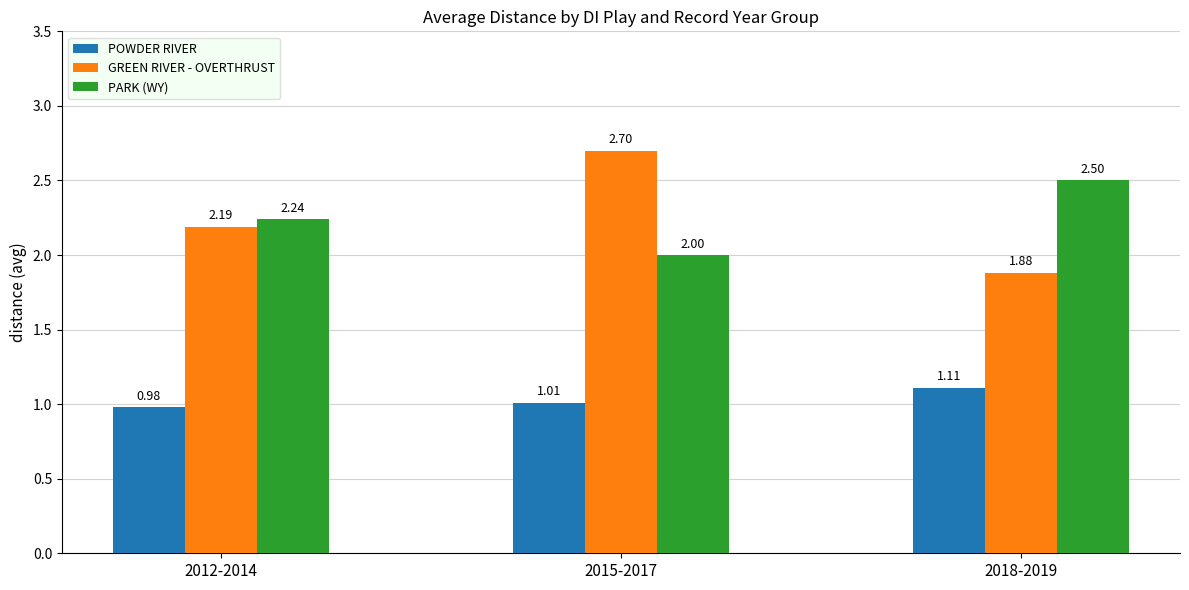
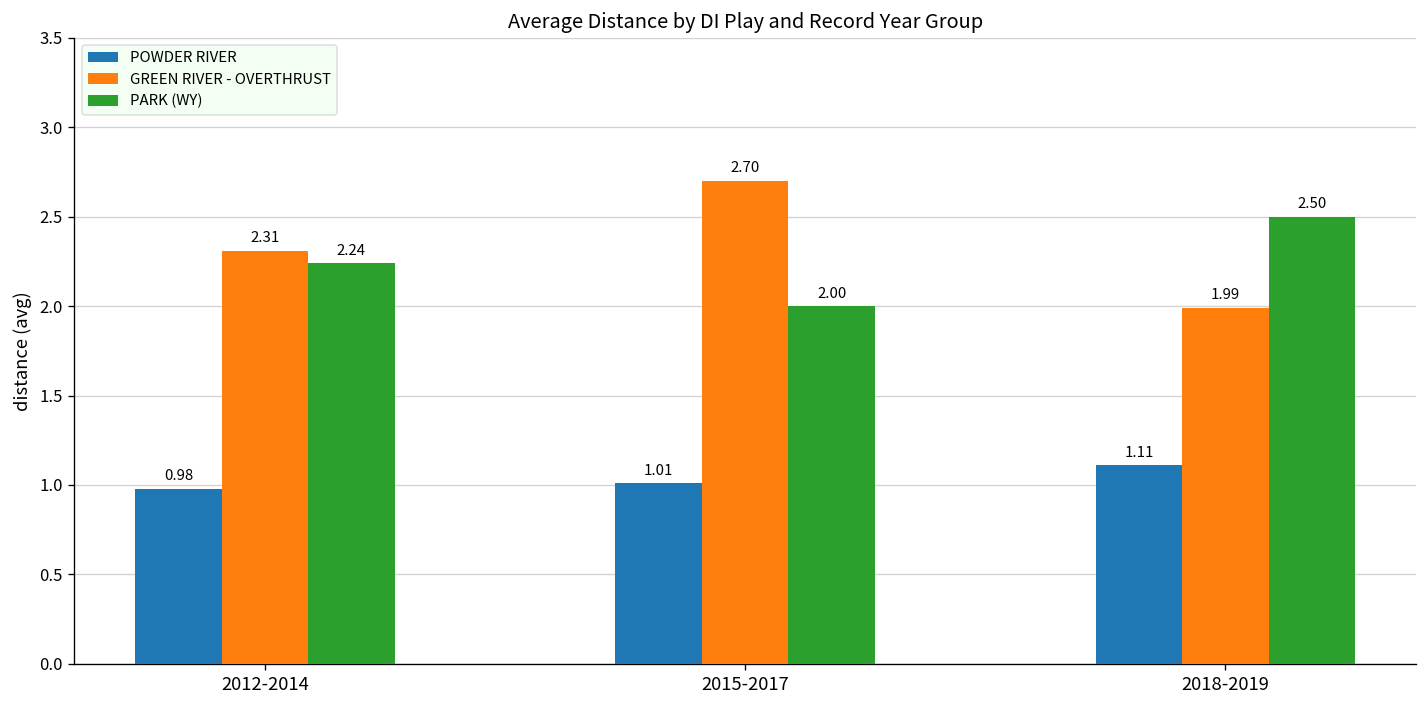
  {
    "POWDER RIVER": {
      "2012-2014": 0.98,
      "2015-2017": 1.01,
      "2018-2019": 1.11
    },
    "GREEN RIVER - OVERTHRUST": {
-     "2012-2014": 2.19,
+     "2012-2014": 2.31,
      "2015-2017": 2.70,
-     "2018-2019": 1.88
+     "2018-2019": 1.99
    },
    "PARK (WY)": {
      "2012-2014": 2.24,
      "2015-2017": 2.00,
      "2018-2019": 2.50
    }
  }
